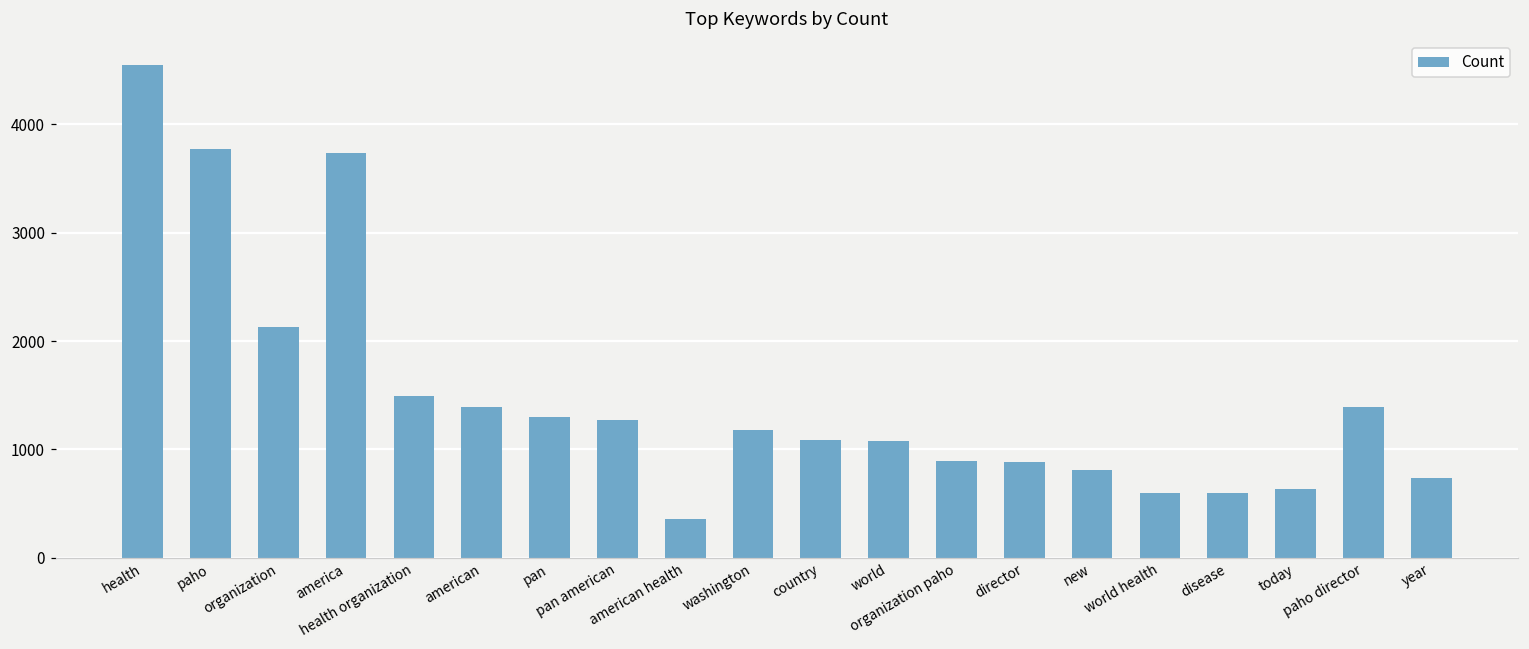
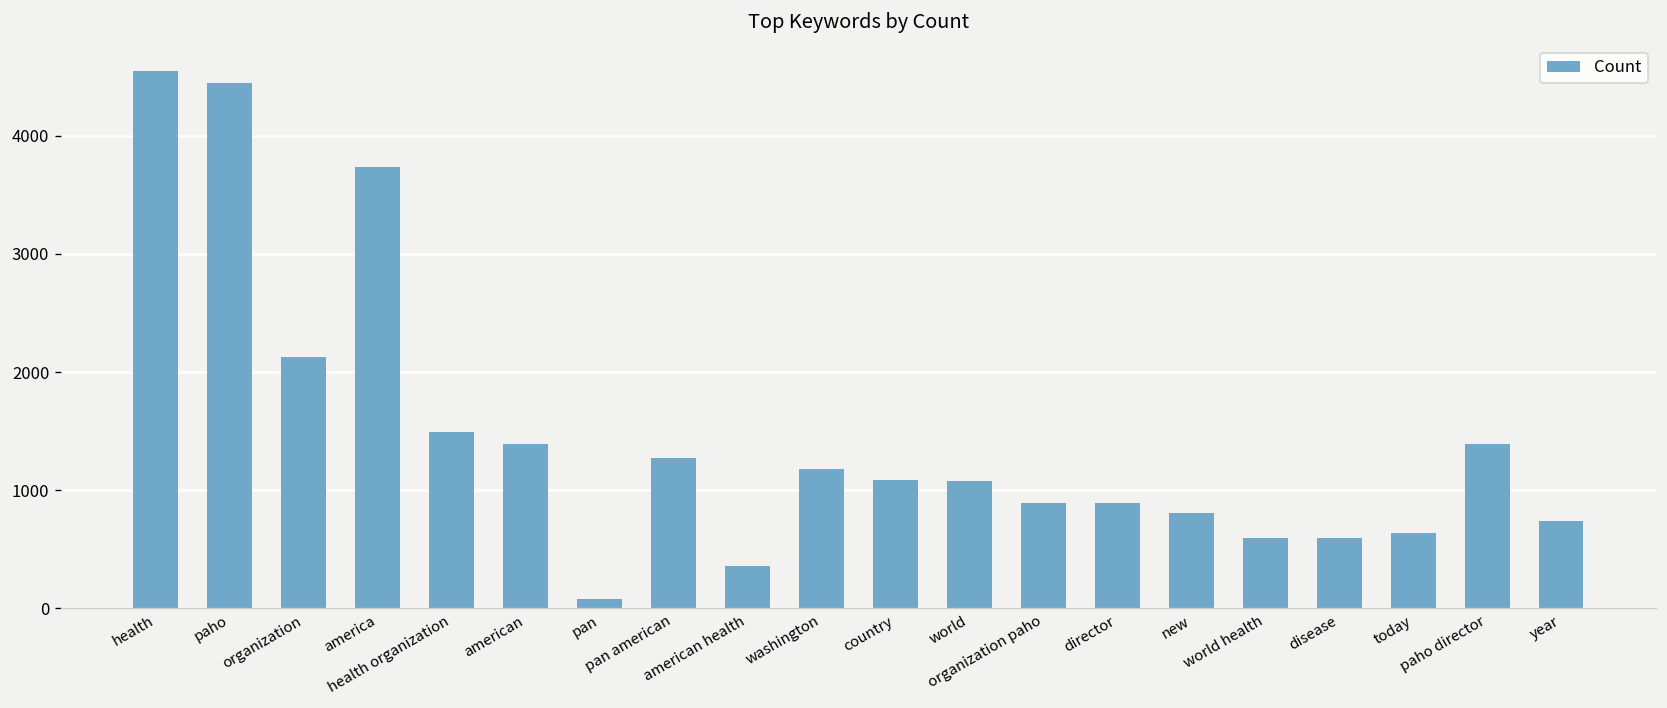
  {
    "health": 4500,
-   "paho": 3800,
+   "paho": 4400,
    "organization": 2100,
    "america": 3700,
    "health organization": 1500,
    "american": 1400,
-   "pan": 1300,
+   "pan": 100,
    "pan american": 1300,
    "american health": 400,
    "washington": 1200,
    "country": 1100,
    "world": 1100,
    "organization paho": 900,
    "director": 900,
    "new": 800,
    "world health": 600,
    "disease": 600,
    "today": 600,
    "paho director": 1400,
    "year": 700
  }
